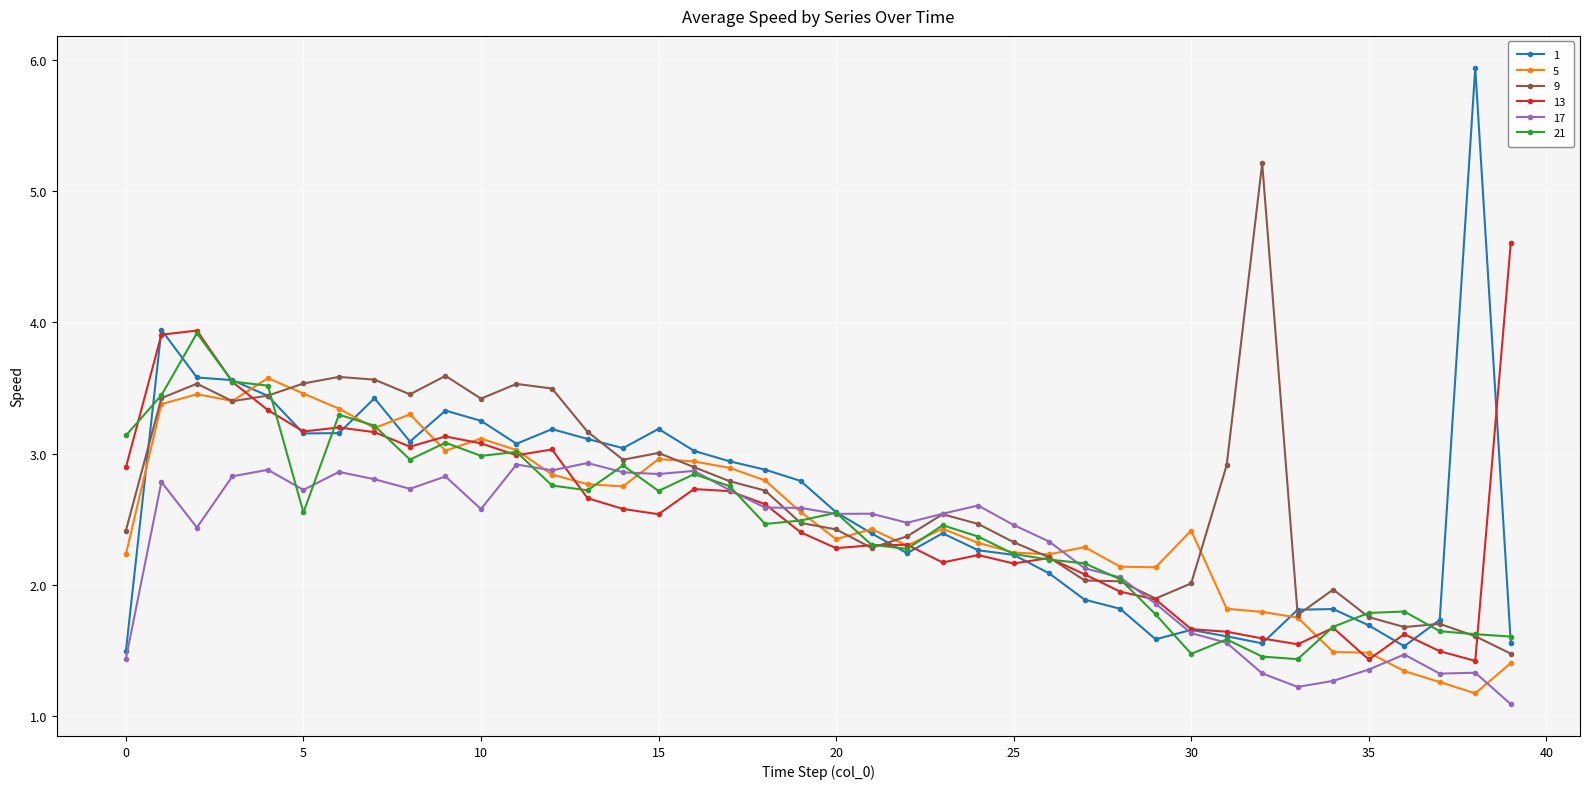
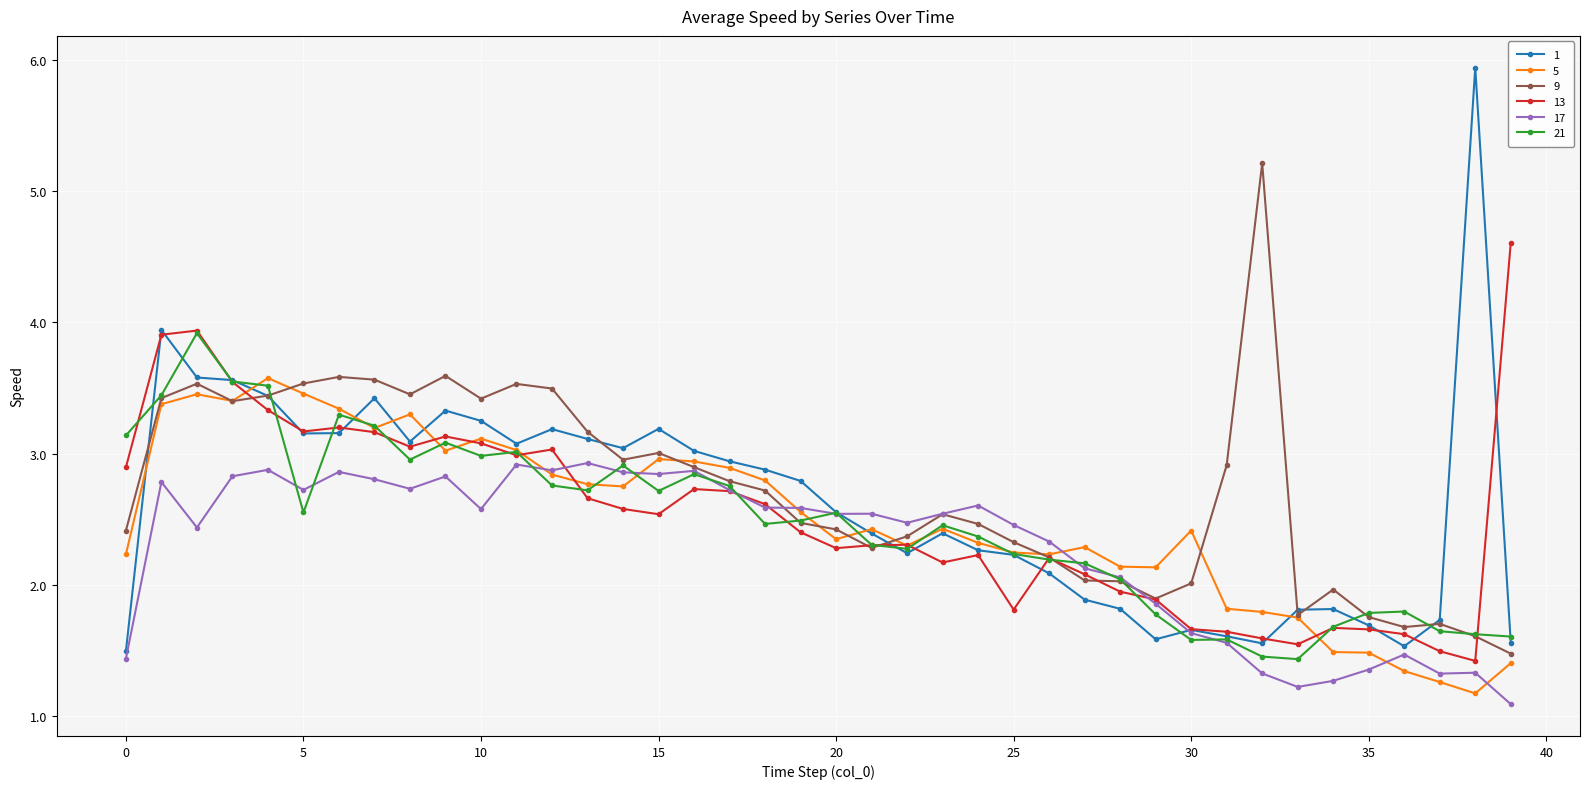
  {
    "1": {
      "0": 1.50,
      "10": 3.25,
      "15": 3.19,
      "35": 1.69
    },
    "5": {
      "0": 2.23,
      "5": 3.46,
      "10": 3.12,
      "15": 2.96,
      "20": 2.35,
      "30": 2.42,
      "35": 1.49
    },
    "9": {
      "0": 2.41,
      "5": 3.53,
      "10": 3.42,
      "15": 3.01,
      "20": 2.42,
      "25": 2.33,
      "30": 2.01,
      "35": 1.76
    },
    "13": {
      "0": 2.90,
      "10": 3.08,
      "15": 2.54,
      "20": 2.28,
-     "25": 2.16,
-     "35": 1.43
+     "25": 1.81,
+     "35": 1.66
    },
    "17": {
      "0": 1.44,
      "5": 2.72,
      "10": 2.58,
      "15": 2.85,
      "25": 2.46,
      "30": 1.63,
      "35": 1.36
    },
    "21": {
      "0": 3.14,
      "5": 2.55,
      "10": 2.98,
      "15": 2.72,
-     "30": 1.48,
+     "30": 1.58,
      "35": 1.79
    }
  }
